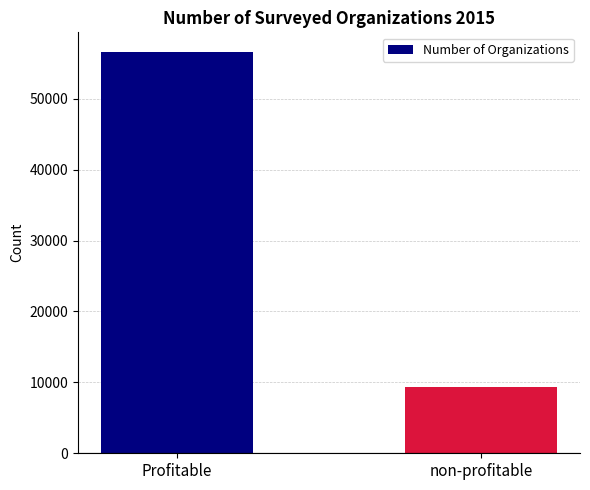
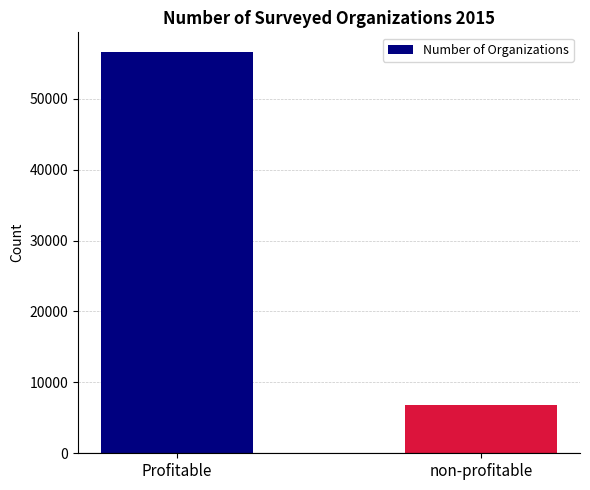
  {
    "Profitable": 57000,
-   "non-profitable": 9000
+   "non-profitable": 7000
  }
